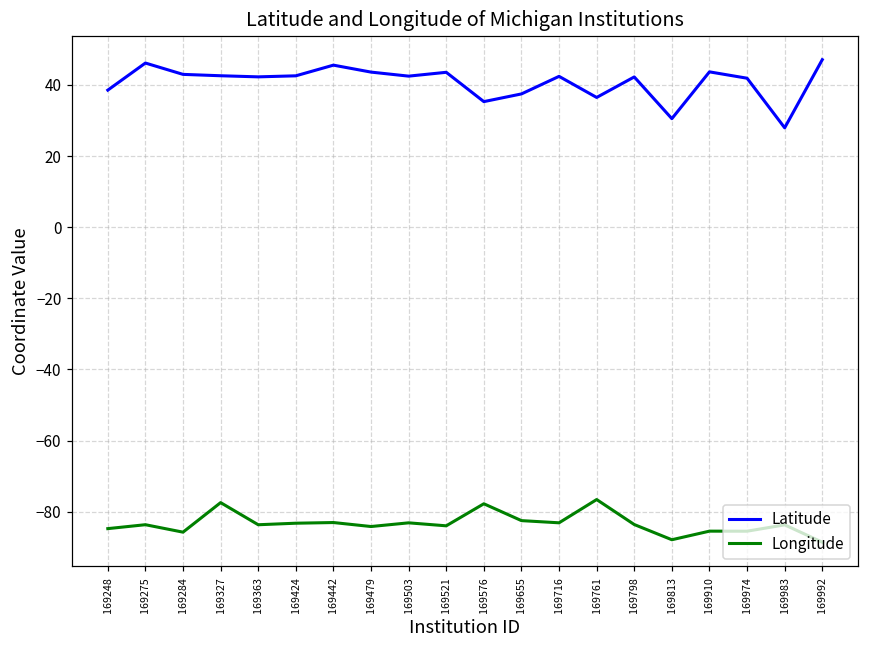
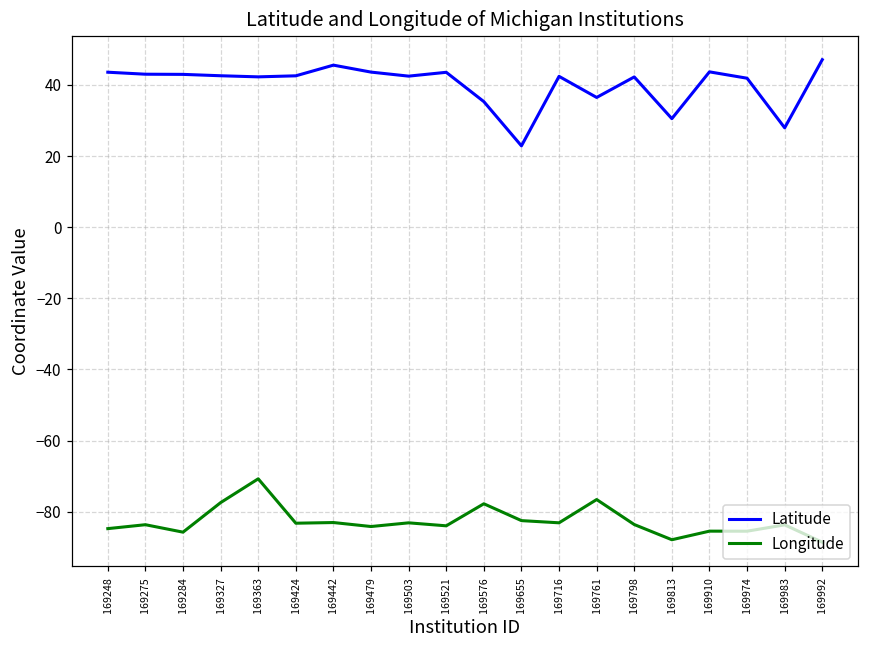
  {
    "Latitude": {
-     "169248": 39,
-     "169275": 46,
+     "169248": 44,
+     "169275": 43,
      "169284": 43,
      "169327": 43,
      "169363": 42,
      "169424": 43,
      "169442": 46,
      "169479": 44,
      "169503": 42,
      "169521": 44,
      "169576": 35,
-     "169655": 37,
+     "169655": 23,
      "169716": 42,
      "169761": 36,
      "169798": 42,
      "169813": 31,
      "169910": 44,
      "169974": 42,
      "169983": 28,
      "169992": 47
    },
    "Longitude": {
      "169248": -85,
      "169275": -84,
      "169284": -86,
      "169327": -77,
-     "169363": -84,
+     "169363": -71,
      "169424": -83,
      "169442": -83,
      "169479": -84,
      "169503": -83,
      "169521": -84,
      "169576": -78,
      "169655": -83,
      "169716": -83,
      "169761": -77,
      "169798": -84,
      "169813": -88,
      "169910": -85
    }
  }
